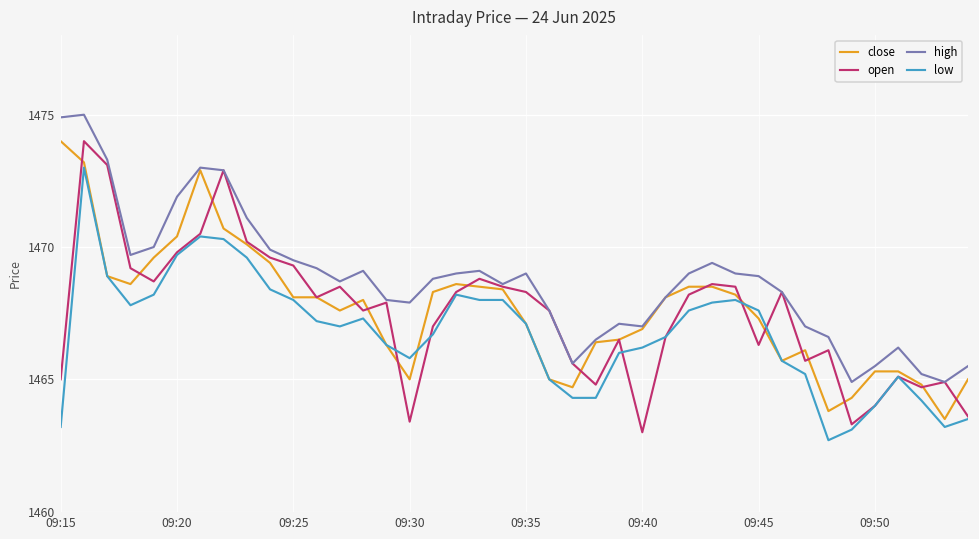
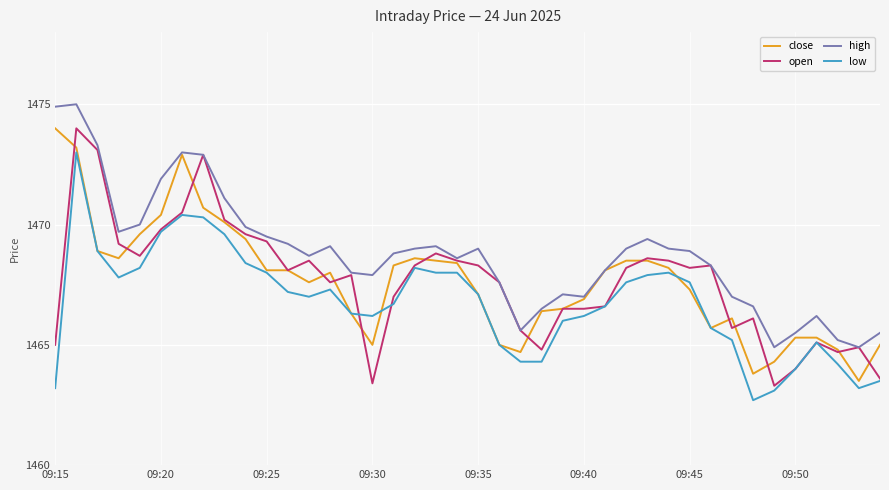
  {
    "close": {
      "09:15": 1474.0,
      "09:20": 1470.4,
      "09:30": 1465.0,
      "09:45": 1467.3,
      "09:50": 1465.3
    },
    "open": {
      "09:15": 1465.0,
      "09:25": 1469.3,
      "09:30": 1463.4,
      "09:35": 1468.3,
-     "09:40": 1463.0,
-     "09:45": 1466.3
+     "09:40": 1466.5,
+     "09:45": 1468.2
    },
    "high": {
      "09:15": 1474.9,
      "09:20": 1471.9,
      "09:25": 1469.5,
      "09:30": 1467.9,
      "09:35": 1469.0,
      "09:45": 1468.9,
      "09:50": 1465.5
    },
    "low": {
      "09:15": 1463.2,
-     "09:30": 1465.8,
+     "09:30": 1466.2,
      "09:40": 1466.2,
      "09:45": 1467.6
    }
  }
